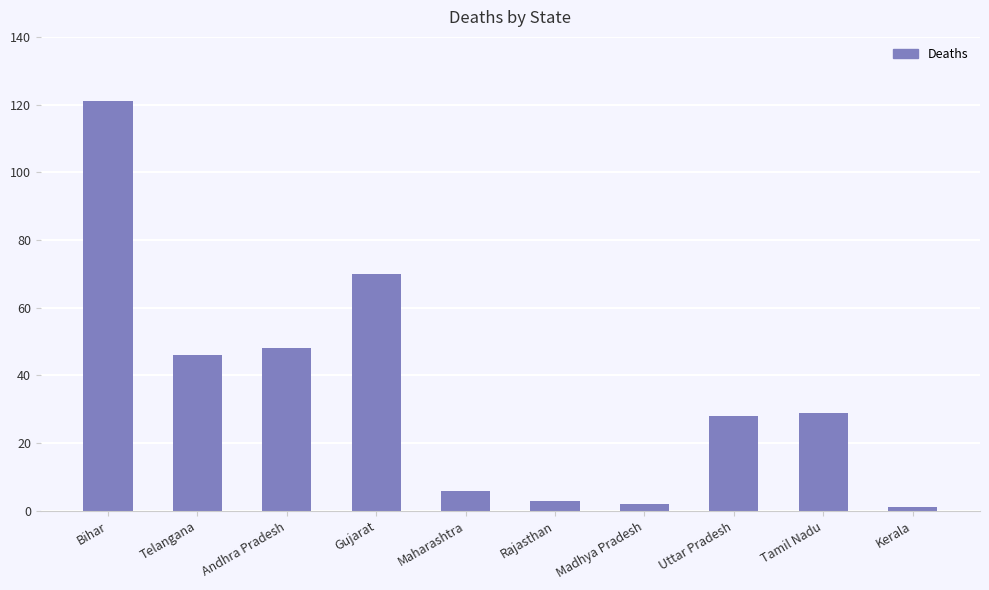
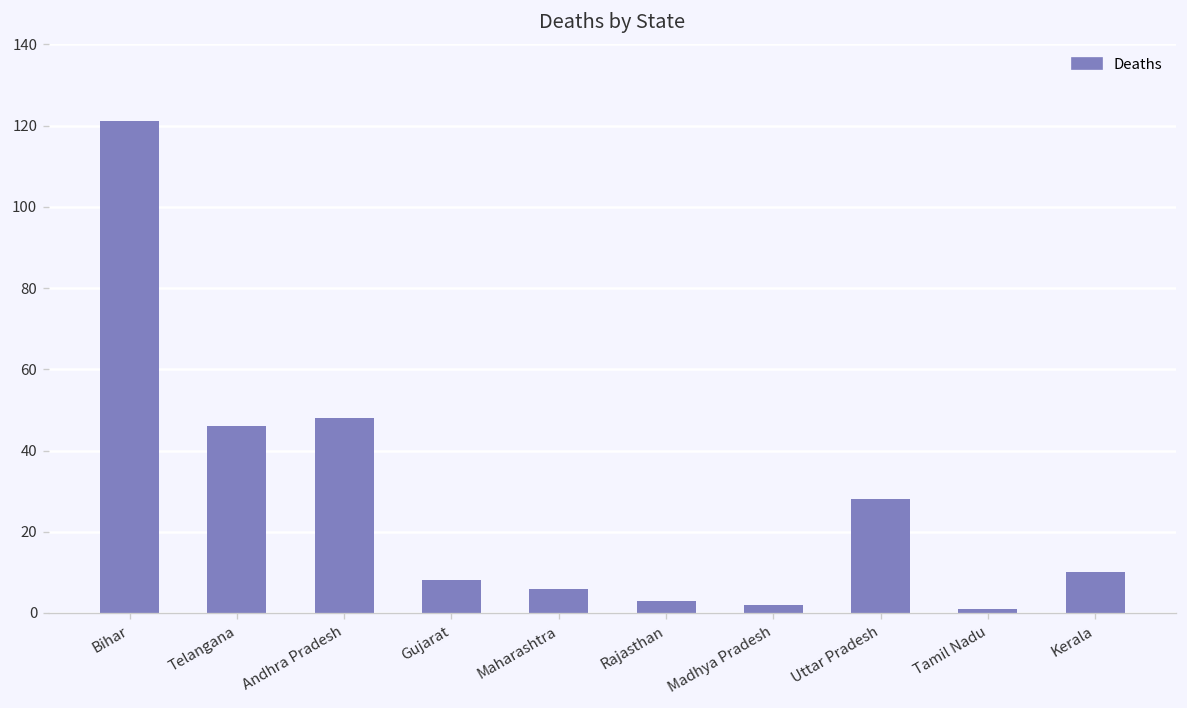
  {
    "Bihar": 121,
    "Telangana": 46,
    "Andhra Pradesh": 48,
-   "Gujarat": 70,
+   "Gujarat": 8,
    "Maharashtra": 6,
    "Rajasthan": 3,
    "Madhya Pradesh": 2,
    "Uttar Pradesh": 28,
-   "Tamil Nadu": 29,
-   "Kerala": 1
+   "Tamil Nadu": 1,
+   "Kerala": 10
  }
